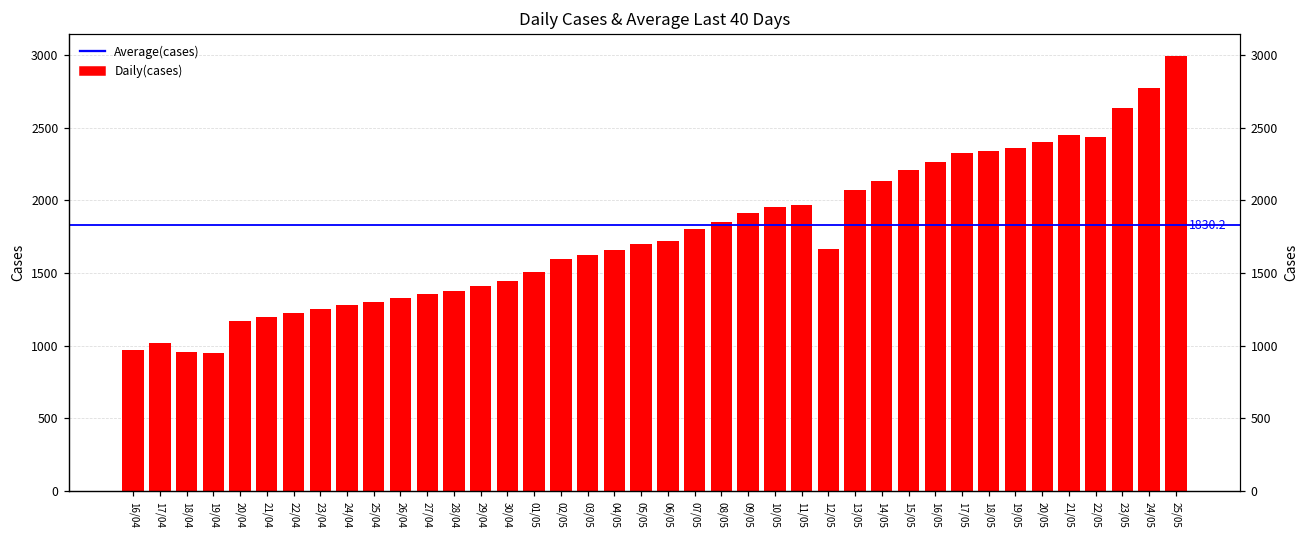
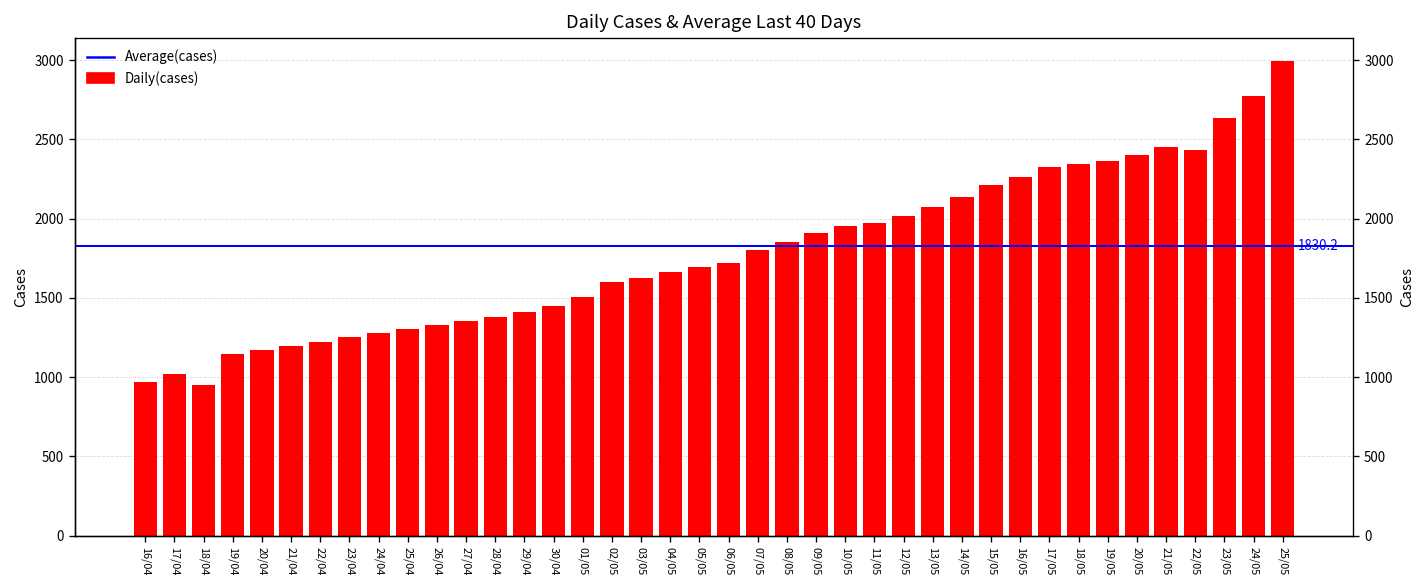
  {
    "16/04": 970,
    "17/04": 1020,
    "18/04": 950,
-   "19/04": 950,
+   "19/04": 1150,
    "20/04": 1170,
    "21/04": 1200,
    "22/04": 1220,
    "23/04": 1250,
    "24/04": 1280,
    "25/04": 1300,
    "26/04": 1330,
    "27/04": 1350,
    "28/04": 1380,
    "29/04": 1410,
    "30/04": 1450,
    "01/05": 1510,
    "02/05": 1600,
    "03/05": 1620,
    "04/05": 1660,
    "05/05": 1700,
    "06/05": 1720,
    "07/05": 1800,
    "08/05": 1850,
    "09/05": 1910,
    "10/05": 1950,
    "11/05": 1970,
-   "12/05": 1670,
+   "12/05": 2010,
    "13/05": 2070,
    "14/05": 2140,
    "15/05": 2210,
    "16/05": 2260,
    "17/05": 2330,
    "18/05": 2340,
    "19/05": 2360,
    "20/05": 2400,
    "21/05": 2450,
    "22/05": 2430,
    "23/05": 2630,
    "24/05": 2770,
    "25/05": 2990
  }
